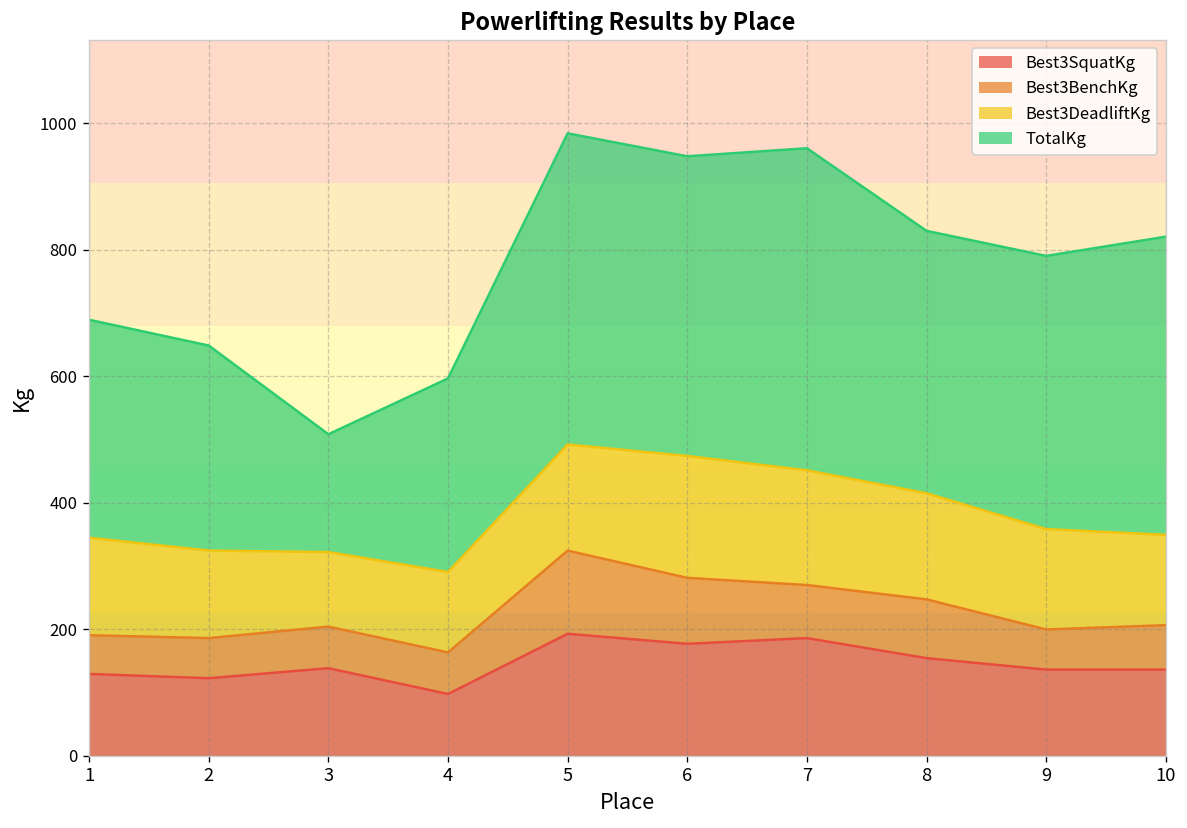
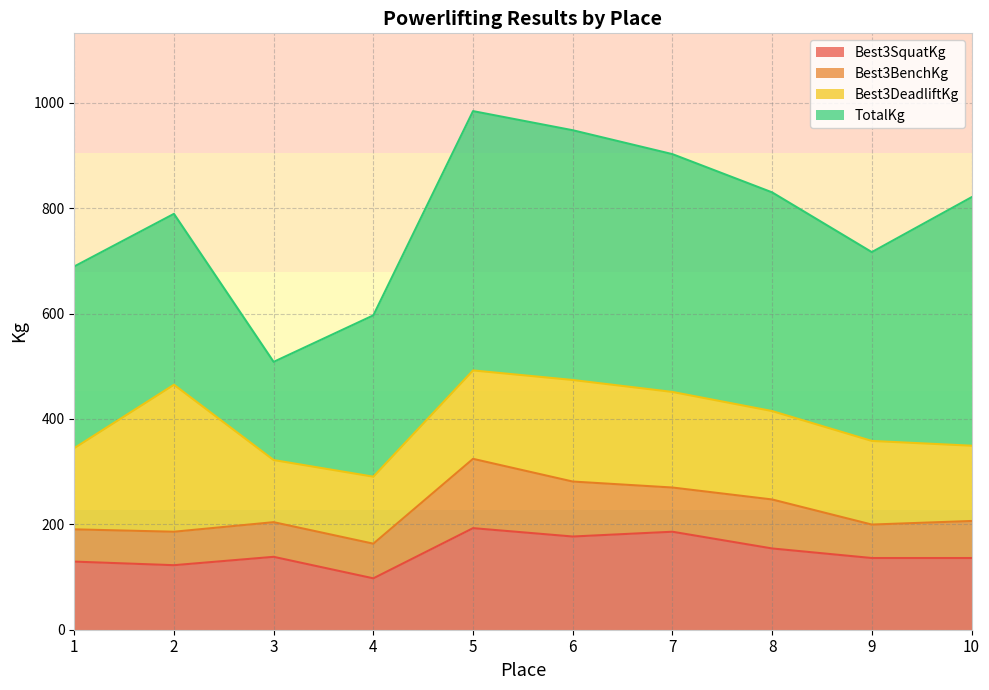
  {
    "Best3DeadliftKg": {
      "1": 150,
-     "2": 140,
+     "2": 280,
      "3": 120,
      "4": 130,
      "5": 170,
      "6": 190,
      "7": 180,
      "8": 170,
      "9": 160,
      "10": 140
    },
    "TotalKg": {
      "1": 340,
      "2": 320,
      "3": 190,
      "4": 310,
      "5": 490,
      "6": 470,
-     "7": 510,
+     "7": 450,
      "8": 420,
-     "9": 430,
+     "9": 360,
      "10": 470
    }
  }
